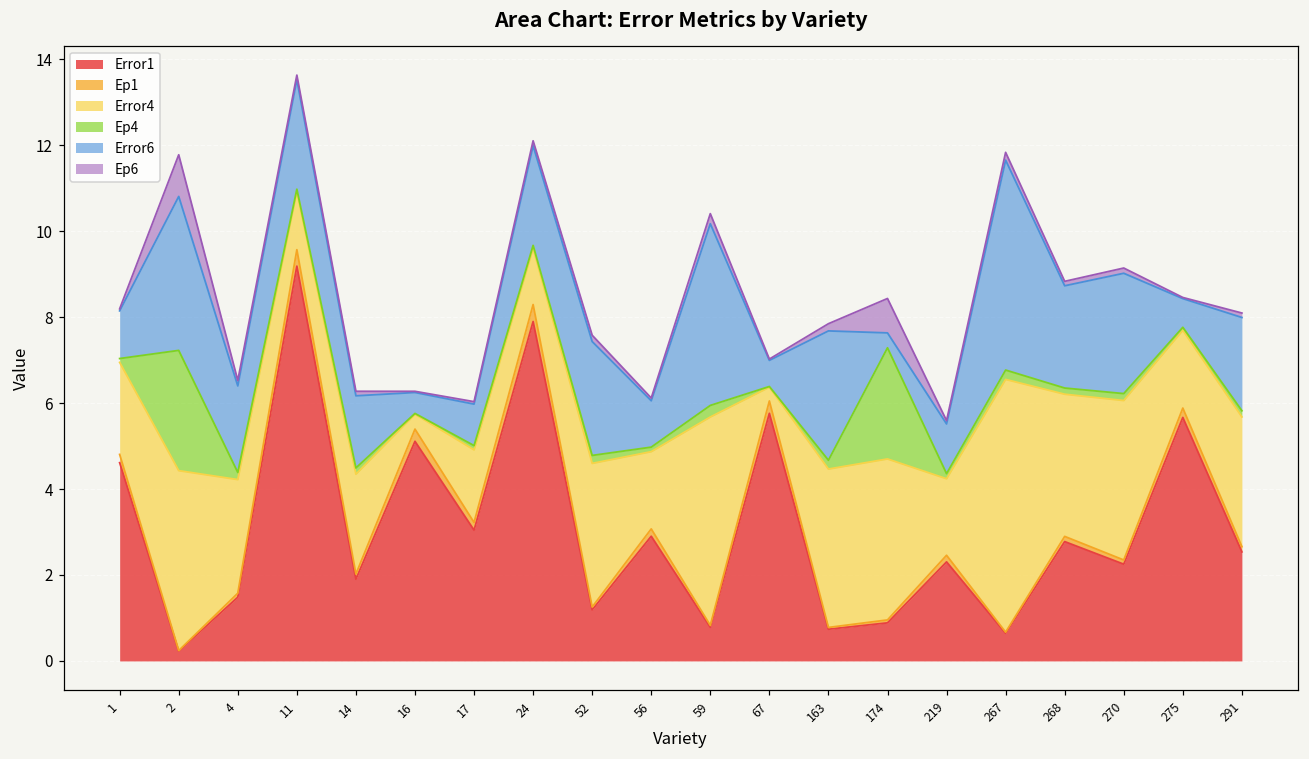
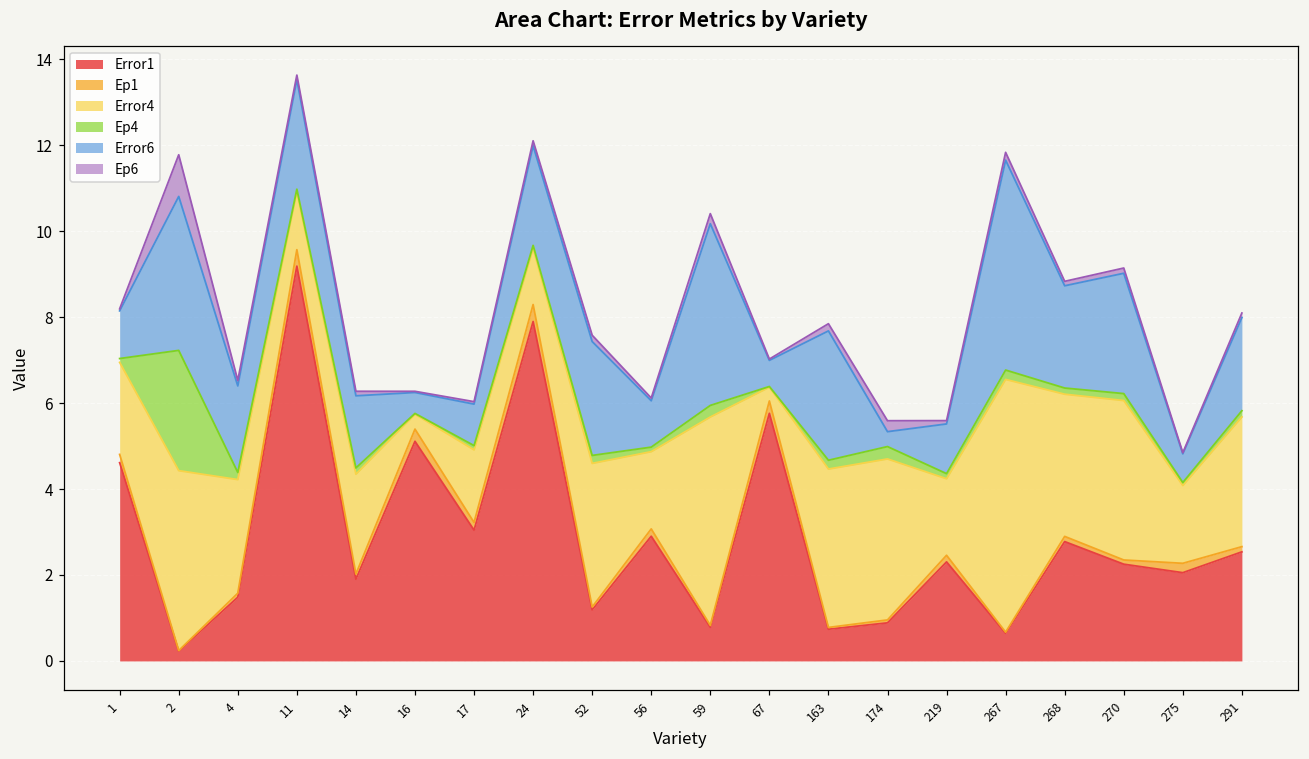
  {
    "Error1": {
      "1": 4.6,
      "4": 1.5,
      "11": 9.2,
      "14": 1.9,
      "16": 5.1,
      "17": 3.0,
      "24": 7.9,
      "52": 1.2,
      "56": 2.9,
      "67": 5.8,
      "174": 0.9,
      "219": 2.3,
      "268": 2.8,
      "270": 2.3,
-     "275": 5.7,
+     "275": 2.1,
      "291": 2.5
    },
    "Ep4": {
      "1": 0.1,
      "2": 2.8,
      "4": 0.2,
      "14": 0.1,
      "17": 0.1,
      "52": 0.2,
      "56": 0.1,
      "59": 0.3,
      "163": 0.2,
-     "174": 2.6,
+     "174": 0.3,
      "219": 0.1,
      "267": 0.2,
      "268": 0.1,
      "270": 0.2,
      "275": 0.1,
      "291": 0.1
    },
    "Error6": {
      "2": 3.6,
      "4": 2.0,
      "11": 2.5,
      "14": 1.7,
      "24": 2.3,
      "52": 2.6,
      "59": 4.2,
      "163": 3.0,
      "174": 0.3,
      "219": 1.2,
      "267": 4.9,
      "268": 2.4,
      "270": 2.8,
      "291": 2.2
    },
    "Ep6": {
      "2": 1.0,
      "4": 0.1,
      "11": 0.1,
      "14": 0.1,
      "24": 0.1,
      "52": 0.1,
      "59": 0.2,
      "163": 0.2,
-     "174": 0.8,
+     "174": 0.3,
      "219": 0.1,
      "267": 0.2,
      "268": 0.1,
      "270": 0.1,
      "291": 0.1
    }
  }
